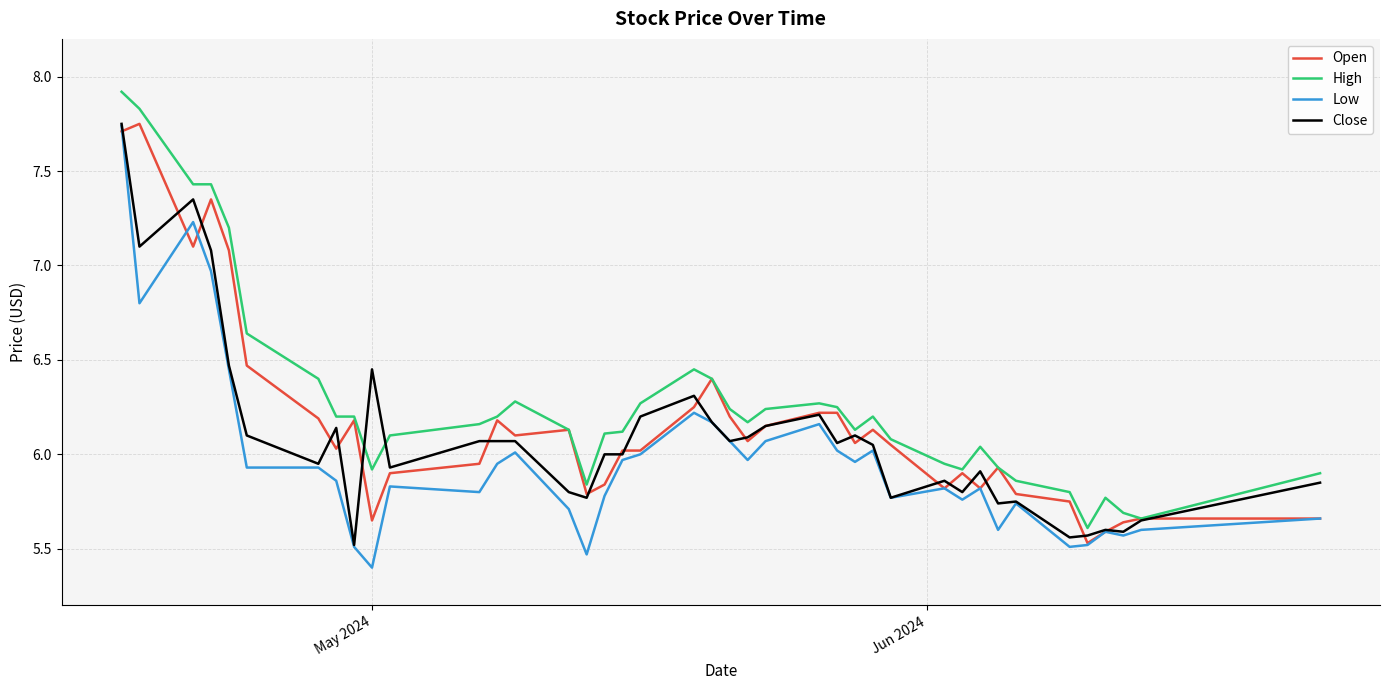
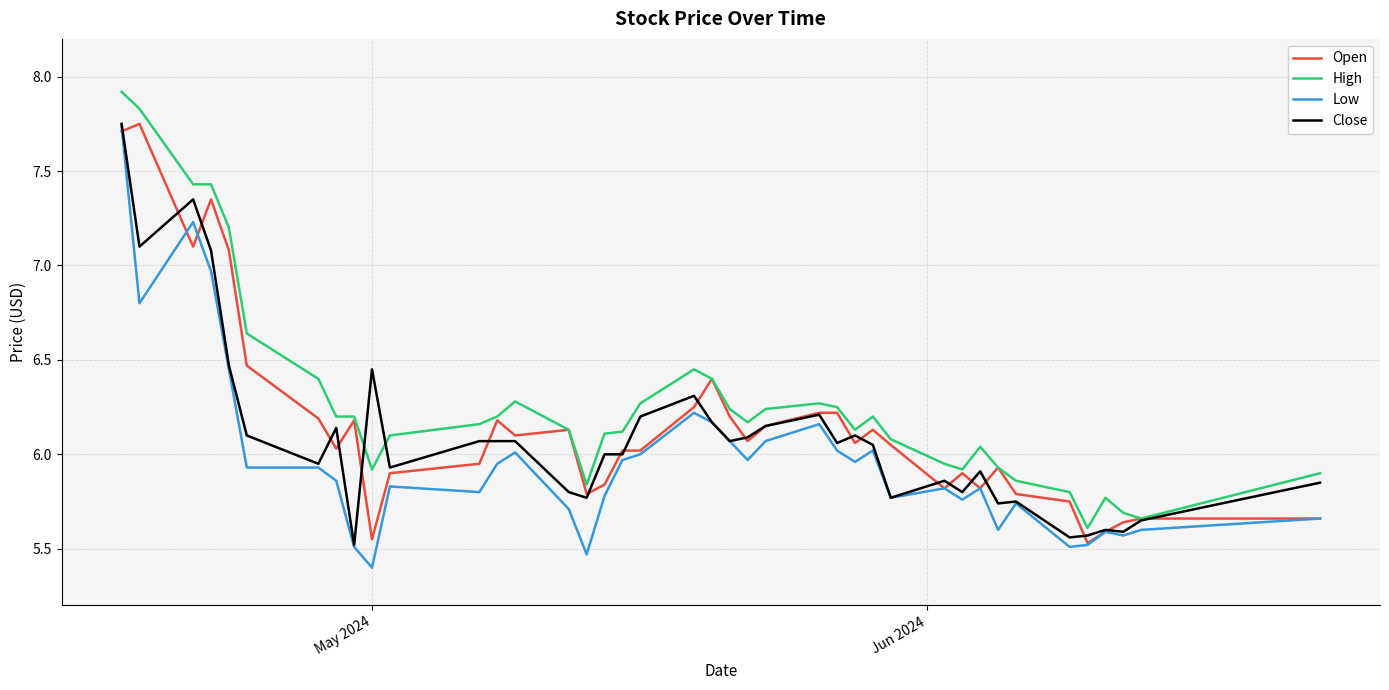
  {
    "Open": {
-     "May 2024": 5.65
+     "May 2024": 5.55
    },
    "High": {
      "May 2024": 5.92
    },
    "Low": {
      "May 2024": 5.40
    },
    "Close": {
      "May 2024": 6.45
    }
  }
